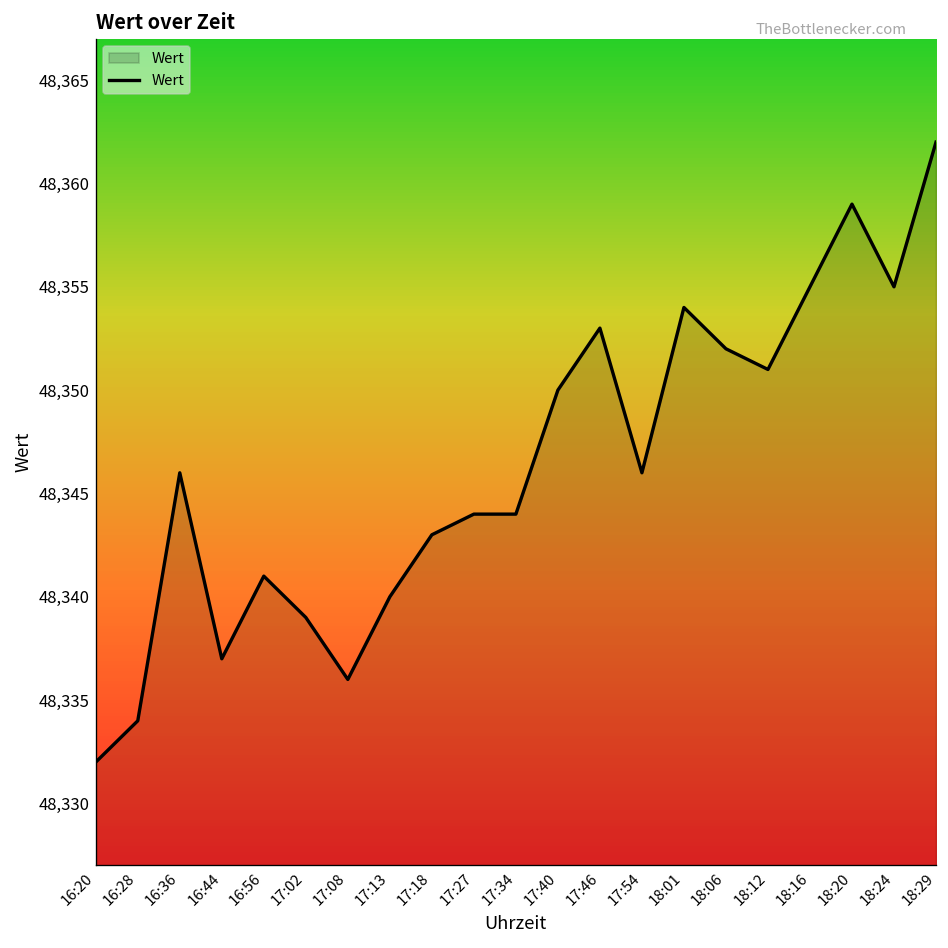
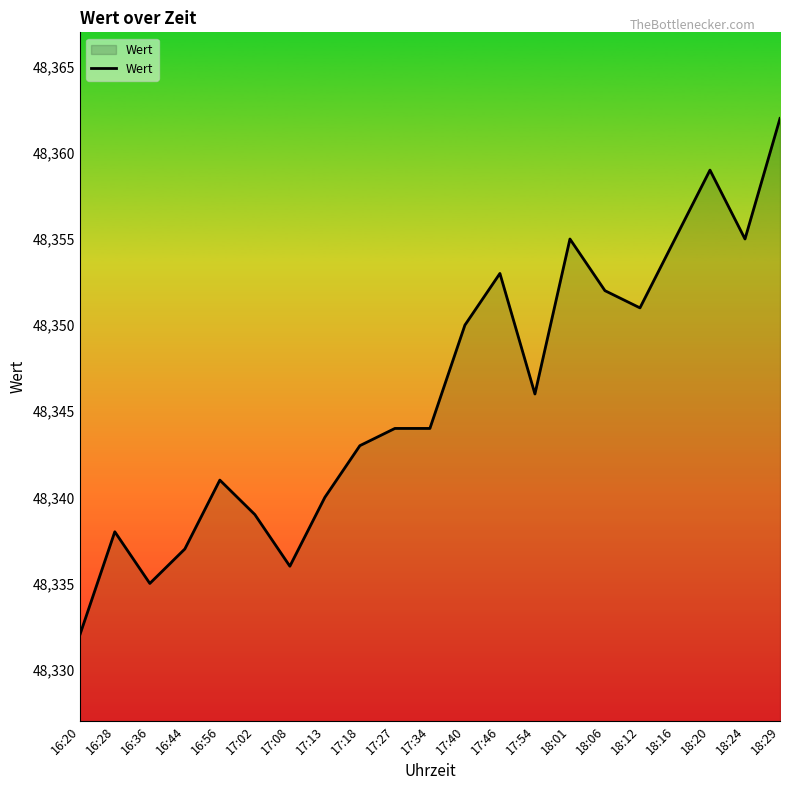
  {
    "16:20": "48,332",
-   "16:28": "48,334",
-   "16:36": "48,346",
+   "16:28": "48,338",
+   "16:36": "48,335",
    "16:44": "48,337",
    "16:56": "48,341",
    "17:02": "48,339",
    "17:08": "48,336",
    "17:13": "48,340",
    "17:18": "48,343",
    "17:27": "48,344",
    "17:34": "48,344",
    "17:40": "48,350",
    "17:46": "48,353",
    "17:54": "48,346",
-   "18:01": "48,354",
+   "18:01": "48,355",
    "18:06": "48,352",
    "18:12": "48,351",
    "18:16": "48,355",
    "18:20": "48,359",
    "18:24": "48,355",
    "18:29": "48,362"
  }
